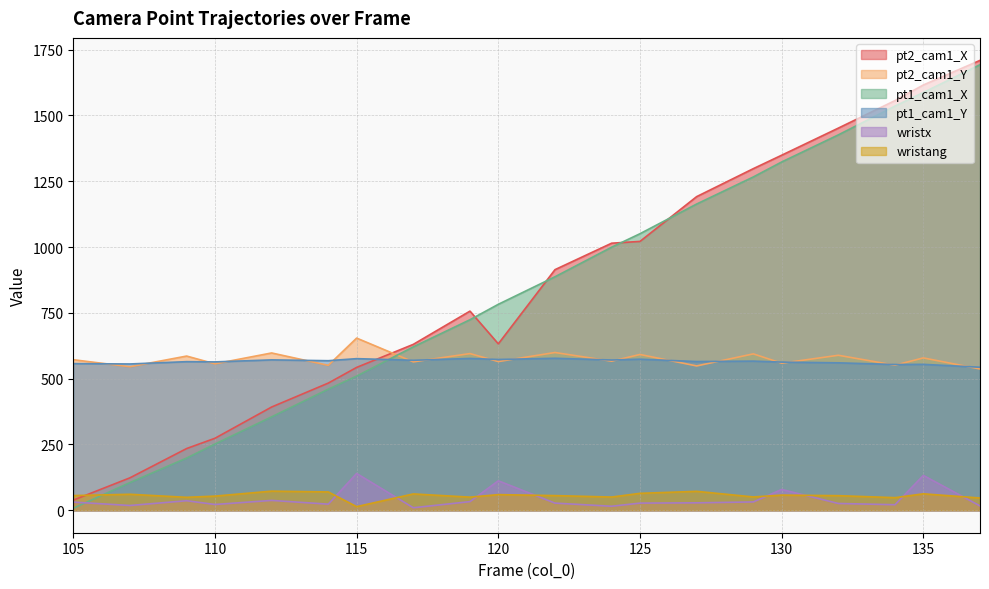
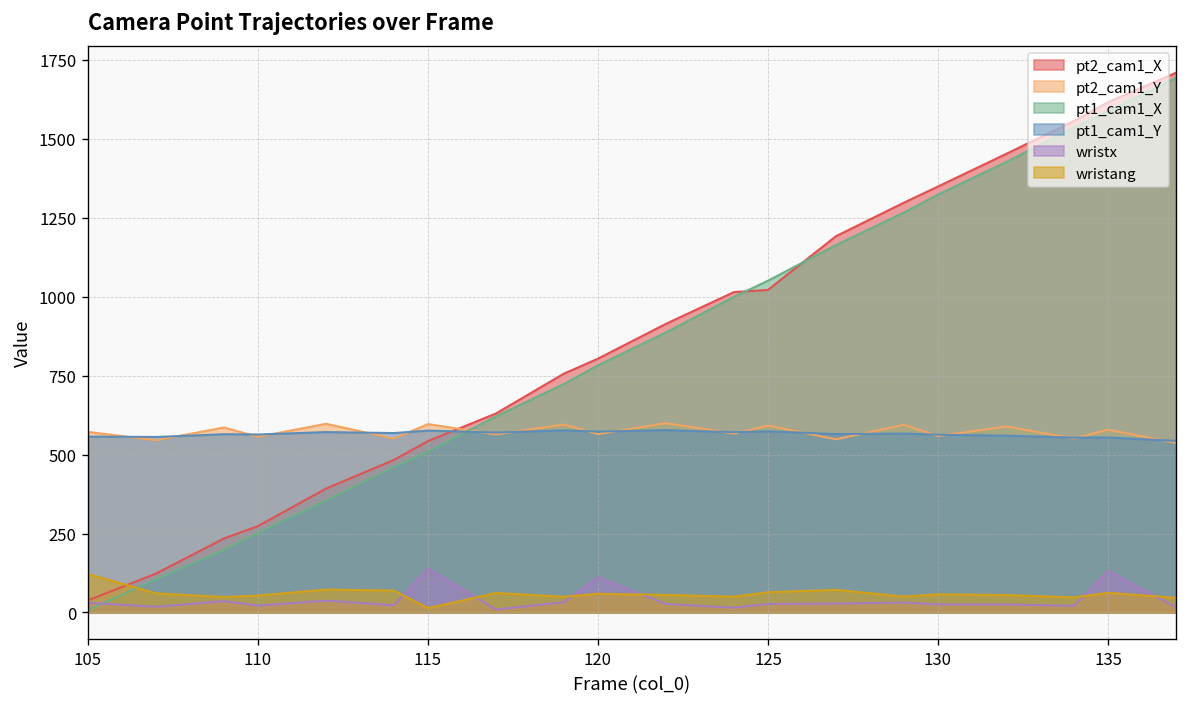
  {
    "pt2_cam1_X": {
      "110": 270,
      "115": 540,
-     "120": 630,
+     "120": 800,
      "125": 1020,
      "130": 1350
    },
    "pt2_cam1_Y": {
      "105": 570,
-     "115": 650,
+     "115": 600,
      "125": 590,
      "135": 580
    },
    "wristx": {
      "110": 20,
      "115": 140,
      "120": 110,
      "125": 30,
-     "130": 80,
+     "130": 30,
      "135": 130
    },
    "wristang": {
-     "105": 60,
+     "105": 120,
      "110": 50,
      "115": 10,
      "120": 60,
      "125": 60,
      "130": 60,
      "135": 60
    }
  }
